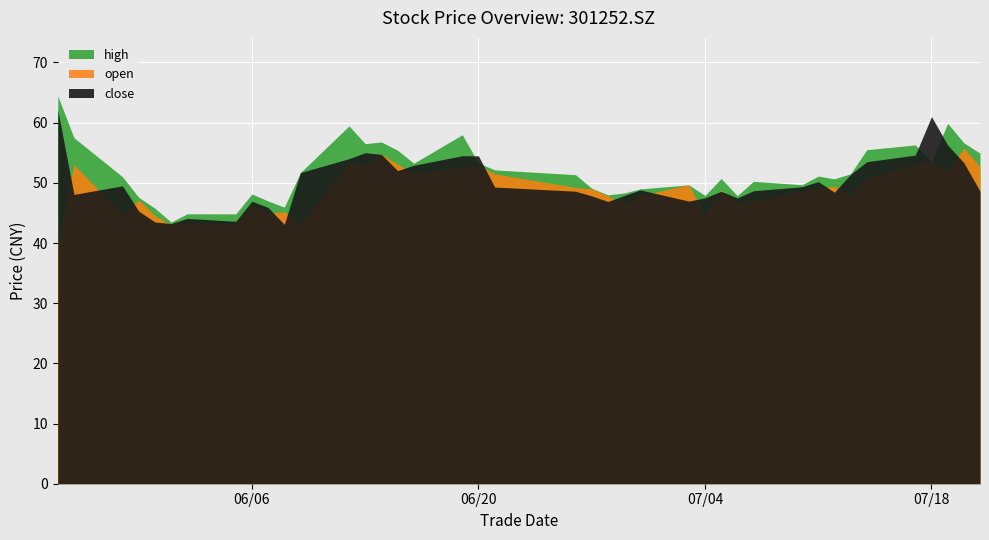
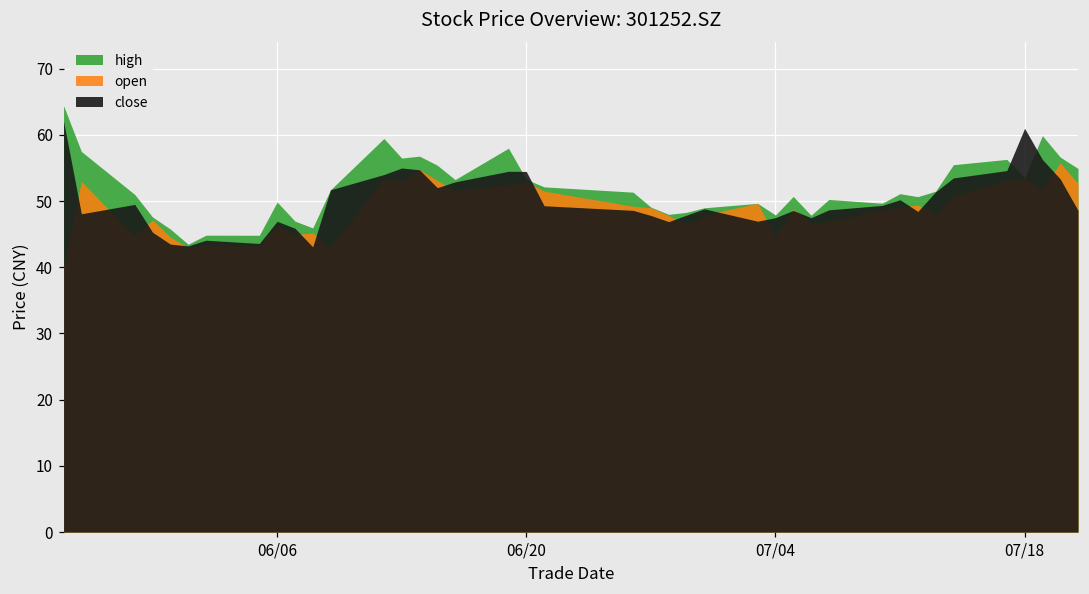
  {
    "high": {
-     "06/06": 48
+     "06/06": 50
    },
    "open": {
      "06/06": 46,
      "07/04": 45
    },
    "close": {
      "06/06": 47,
      "06/20": 54,
      "07/18": 61
    }
  }
